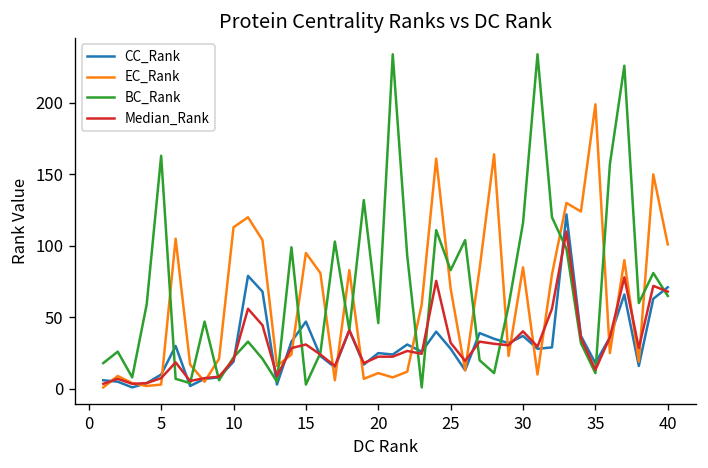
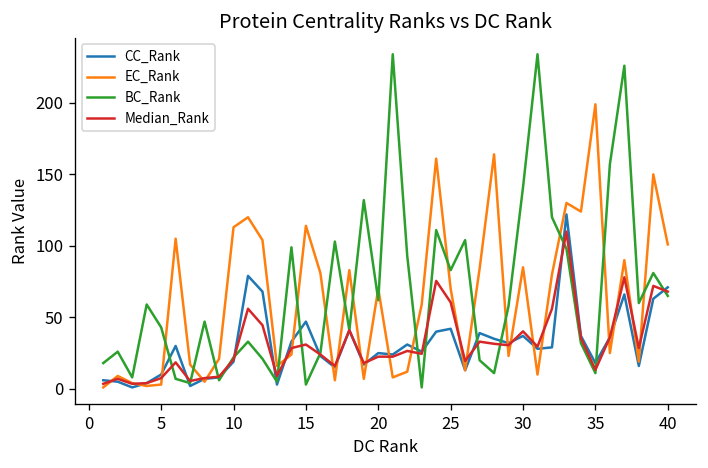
  {
    "CC_Rank": {
      "5": 10,
      "15": 47,
      "20": 25,
-     "25": 28,
+     "25": 42,
      "30": 37,
      "35": 18,
      "40": 71
    },
    "EC_Rank": {
      "5": 3,
      "10": 113,
-     "15": 95,
-     "20": 11,
+     "15": 114,
+     "20": 70,
      "25": 70,
      "30": 85,
      "35": 199,
      "40": 101
    },
    "BC_Rank": {
-     "5": 163,
+     "5": 43,
      "15": 3,
-     "20": 46,
+     "20": 62,
      "25": 83,
-     "30": 116,
+     "30": 141,
      "35": 11,
      "40": 65
    },
    "Median_Rank": {
      "5": 8,
      "15": 31,
      "20": 23,
-     "25": 32,
+     "25": 61,
      "30": 40,
      "35": 13,
      "40": 68
    }
  }
